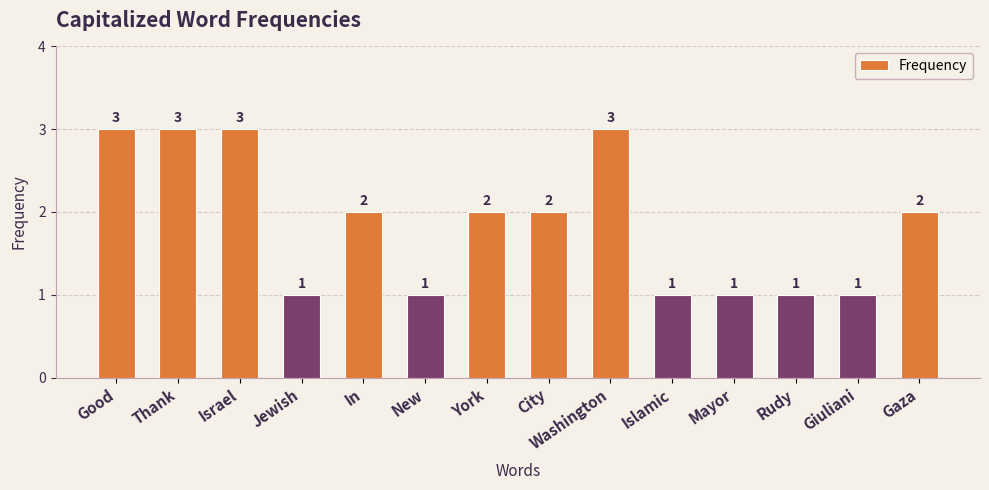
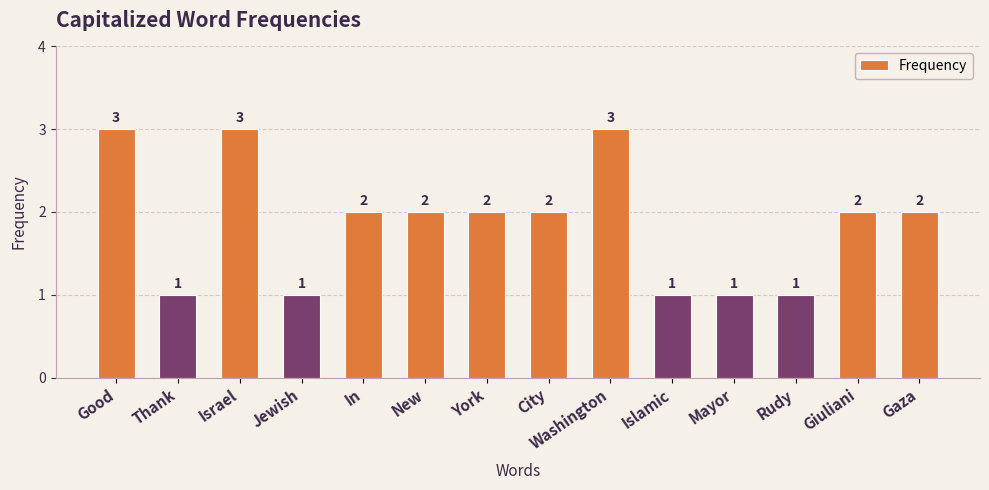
  {
    "Good": 3,
-   "Thank": 3,
+   "Thank": 1,
    "Israel": 3,
    "Jewish": 1,
    "In": 2,
-   "New": 1,
+   "New": 2,
    "York": 2,
    "City": 2,
    "Washington": 3,
    "Islamic": 1,
    "Mayor": 1,
    "Rudy": 1,
-   "Giuliani": 1,
+   "Giuliani": 2,
    "Gaza": 2
  }
